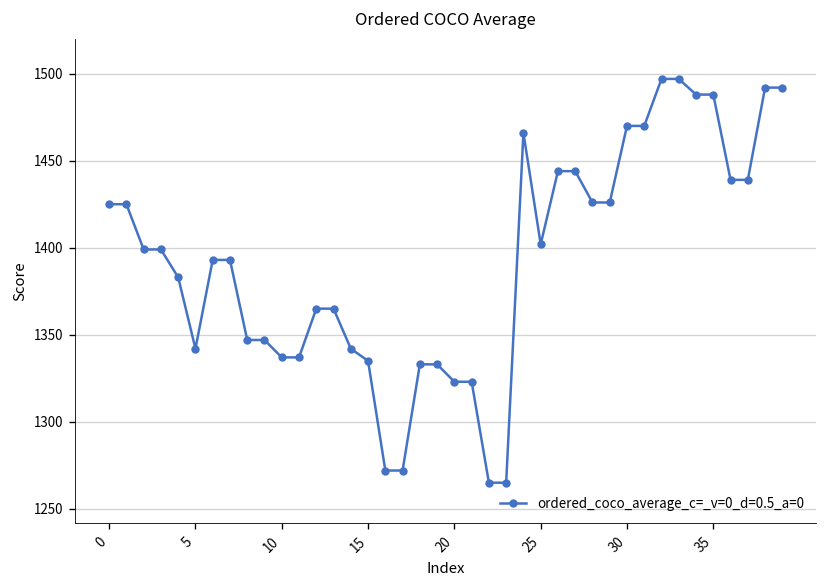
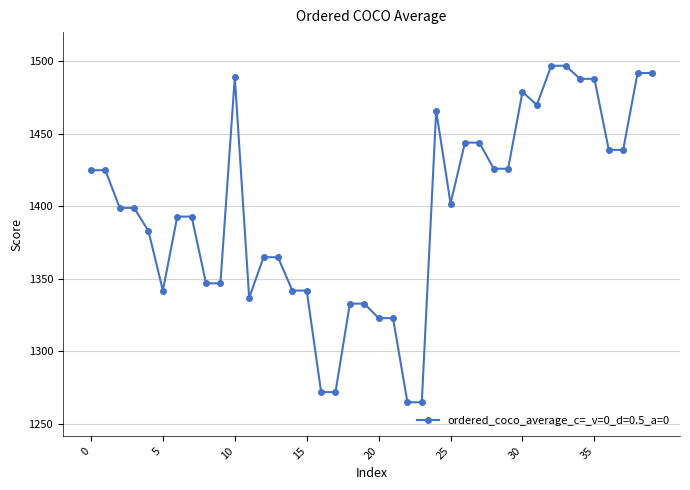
  {
    "0": 1425,
    "5": 1342,
-   "10": 1337,
-   "15": 1335,
+   "10": 1489,
+   "15": 1342,
    "20": 1323,
    "25": 1402,
-   "30": 1470,
+   "30": 1479,
    "35": 1488
  }
